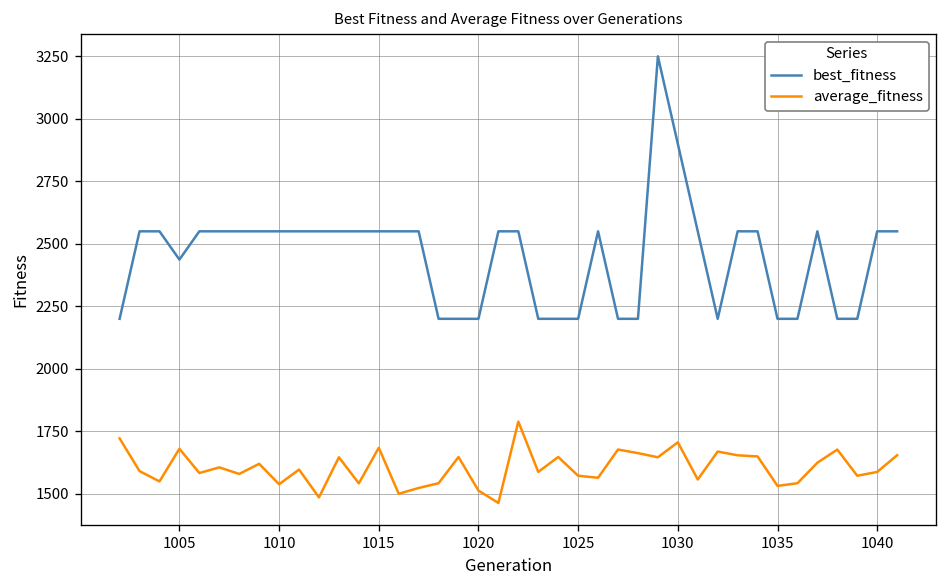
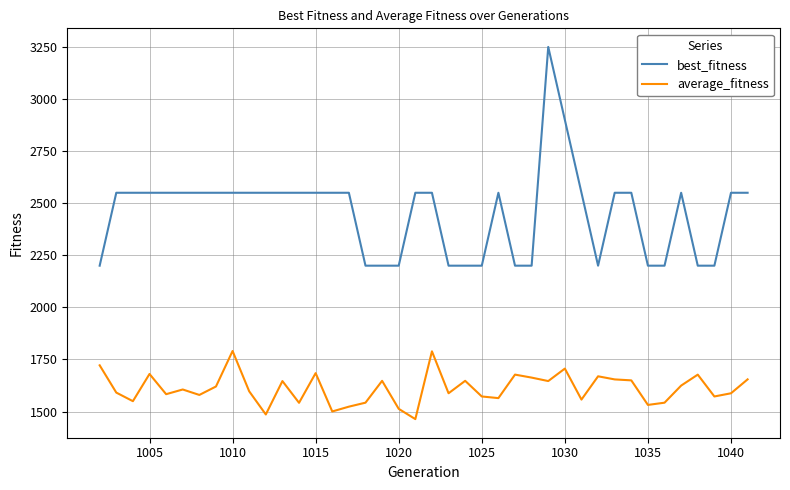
  {
    "best_fitness": {
-     "1005": 2440,
+     "1005": 2550,
      "1010": 2550,
      "1015": 2550,
      "1020": 2200,
      "1025": 2200,
      "1030": 2900,
      "1035": 2200,
      "1040": 2550
    },
    "average_fitness": {
      "1005": 1680,
-     "1010": 1540,
+     "1010": 1790,
      "1015": 1680,
      "1020": 1510,
      "1025": 1570,
      "1030": 1710,
      "1035": 1530,
      "1040": 1590
    }
  }
